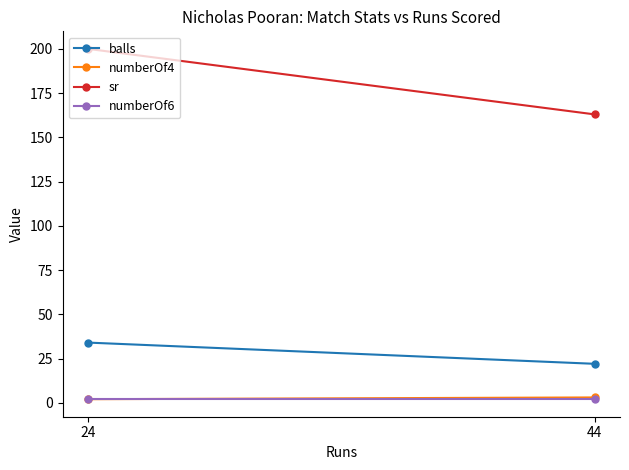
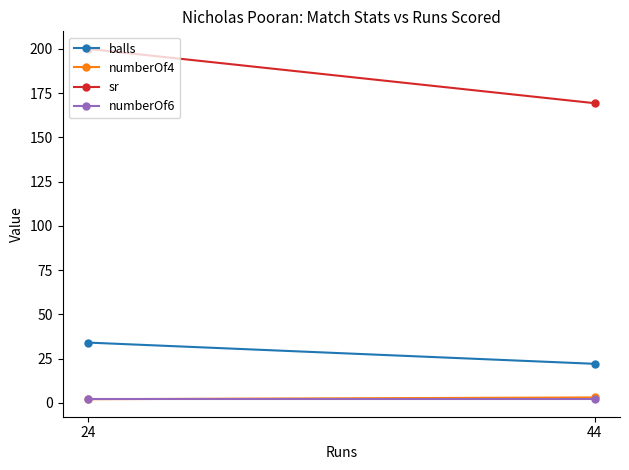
  {
    "balls": {
      "24": 34,
      "44": 22
    },
    "sr": {
-     "44": 163
+     "44": 169
    }
  }
